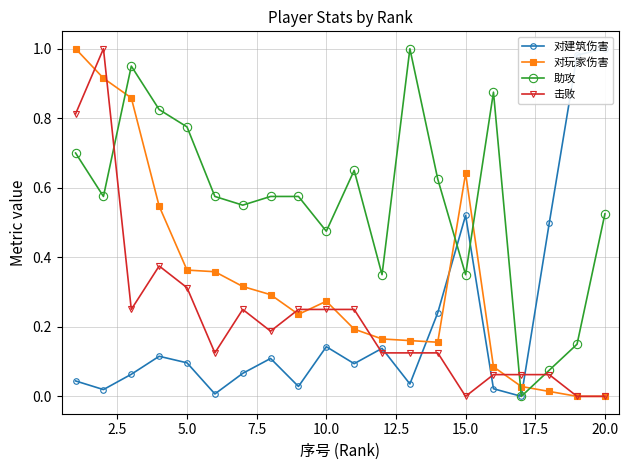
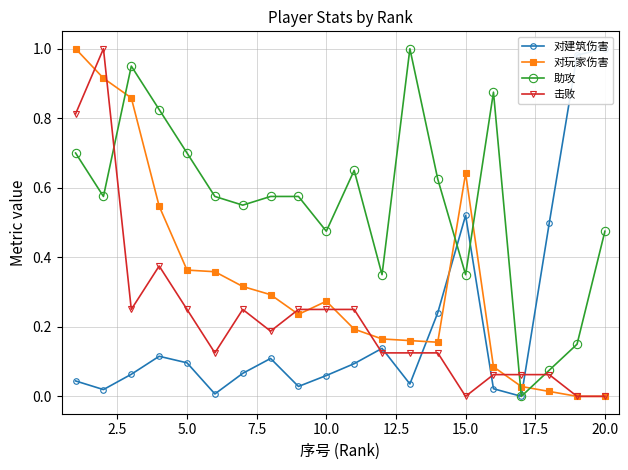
  {
    "对建筑伤害": {
      "5.0": 0.10,
-     "10.0": 0.14,
+     "10.0": 0.06,
      "15.0": 0.52
    },
    "对玩家伤害": {
      "5.0": 0.36,
      "10.0": 0.27,
      "15.0": 0.64
    },
    "助攻": {
-     "5.0": 0.78,
+     "5.0": 0.70,
      "10.0": 0.48,
      "15.0": 0.35,
-     "20.0": 0.53
+     "20.0": 0.48
    },
    "击败": {
-     "5.0": 0.31,
+     "5.0": 0.25,
      "10.0": 0.25,
      "15.0": 0.00
    }
  }
